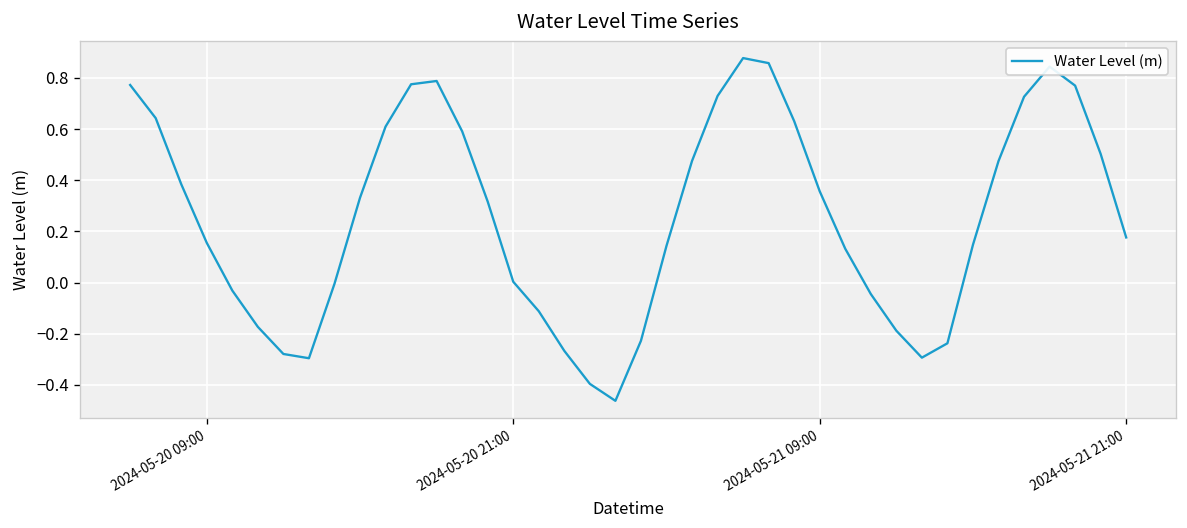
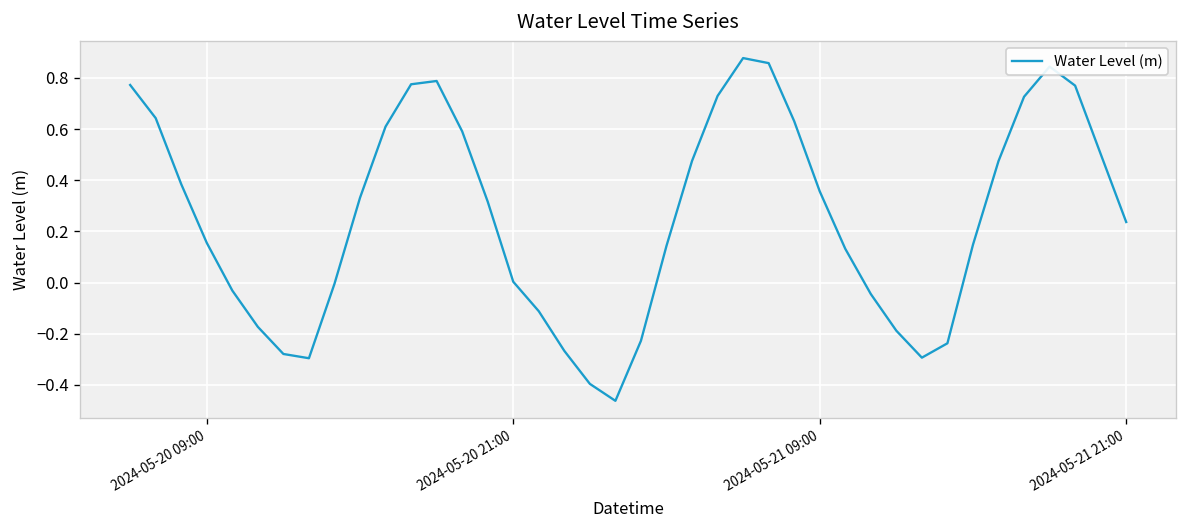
  {
    "2024-05-20 09:00": 0.16,
    "2024-05-20 21:00": 0.00,
    "2024-05-21 09:00": 0.36,
-   "2024-05-21 21:00": 0.18
+   "2024-05-21 21:00": 0.24
  }
